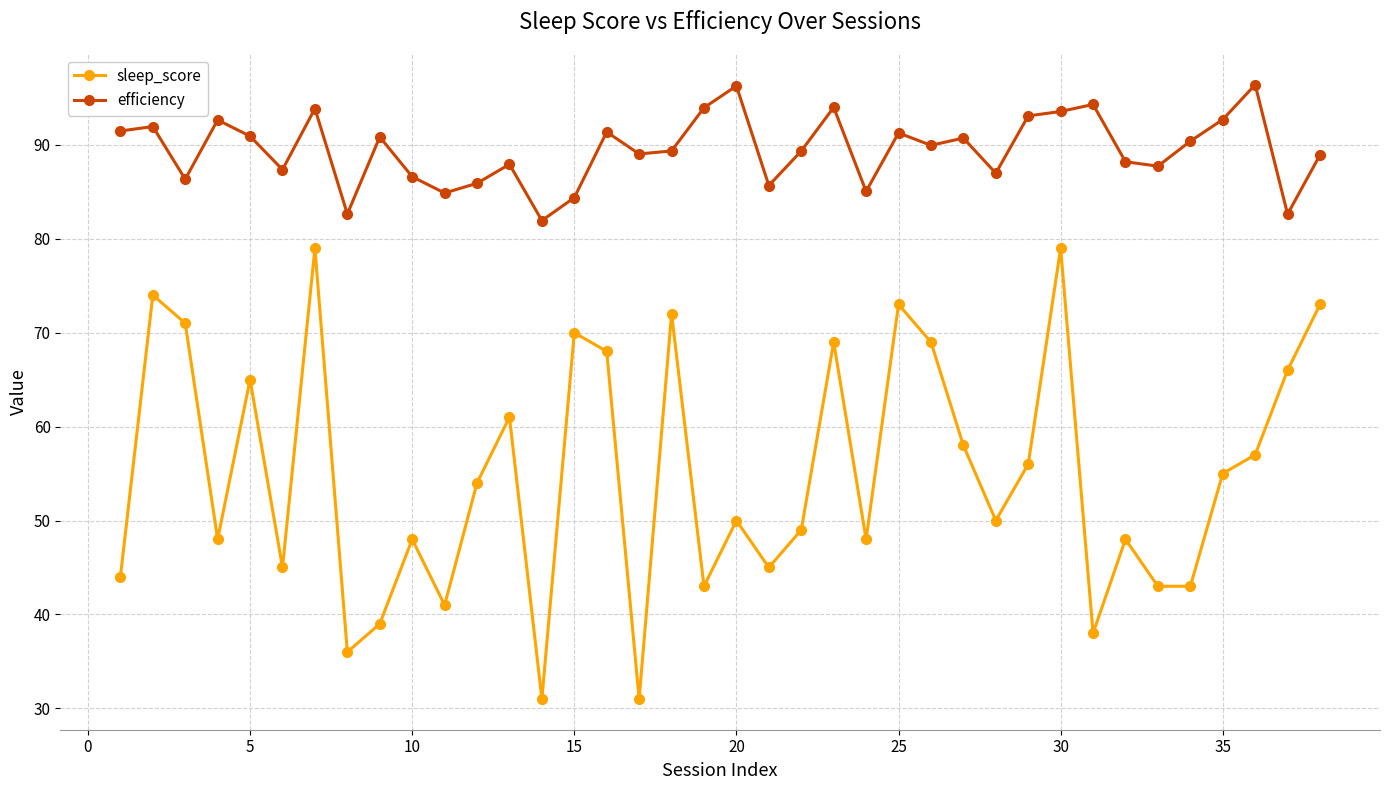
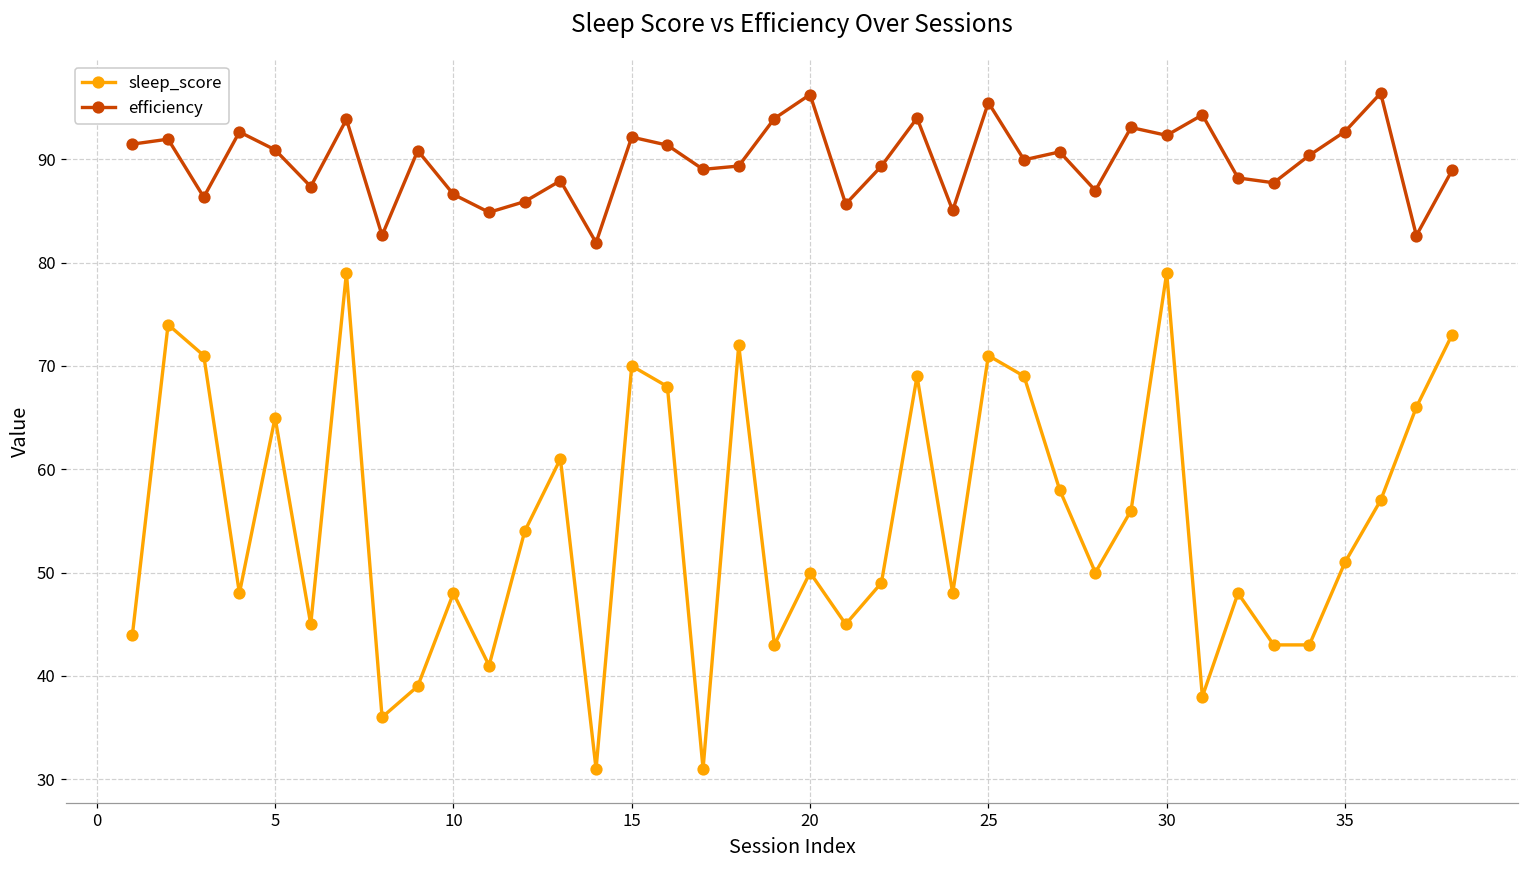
  {
    "sleep_score": {
      "5": 65,
      "10": 48,
      "15": 70,
      "20": 50,
-     "25": 73,
+     "25": 71,
      "30": 79,
-     "35": 55
+     "35": 51
    },
    "efficiency": {
      "5": 91,
      "10": 87,
-     "15": 84,
+     "15": 92,
      "20": 96,
-     "25": 91,
-     "30": 94,
+     "25": 95,
+     "30": 92,
      "35": 93
    }
  }
